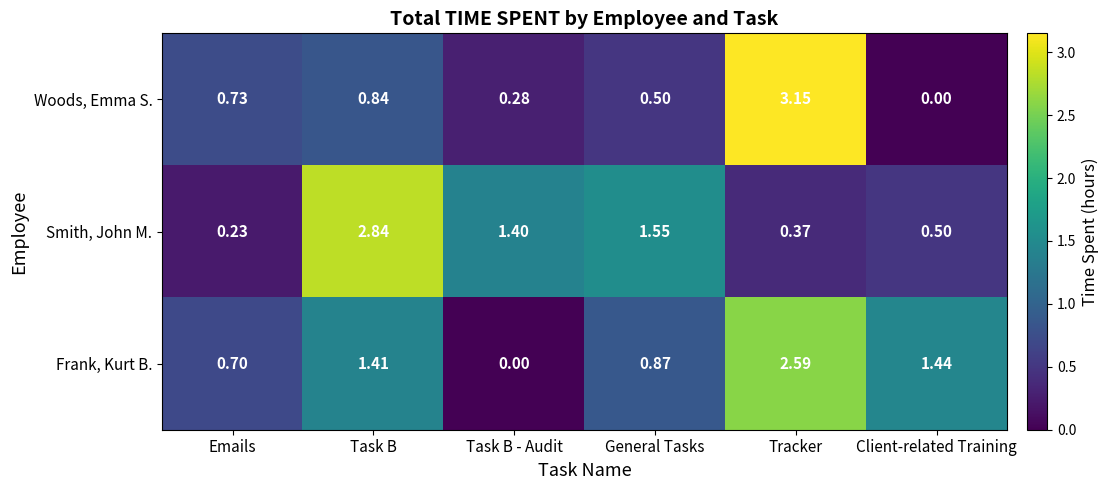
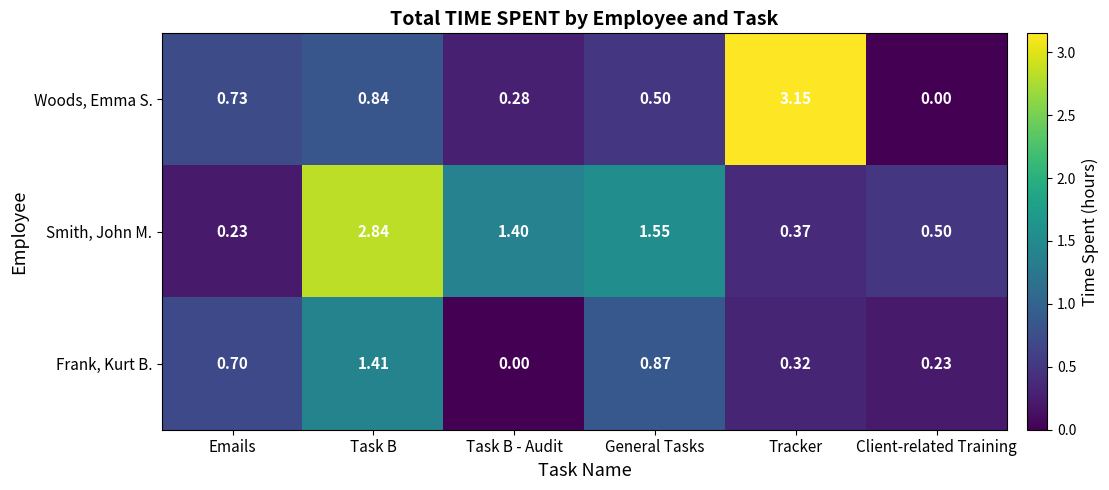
  {
    "Woods, Emma S.": {
      "Emails": 0.73,
      "Task B": 0.84,
      "Task B - Audit": 0.28,
      "General Tasks": 0.50,
      "Tracker": 3.15,
      "Client-related Training": 0.00
    },
    "Smith, John M.": {
      "Emails": 0.23,
      "Task B": 2.84,
      "Task B - Audit": 1.40,
      "General Tasks": 1.55,
      "Tracker": 0.37,
      "Client-related Training": 0.50
    },
    "Frank, Kurt B.": {
      "Emails": 0.70,
      "Task B": 1.41,
      "Task B - Audit": 0.00,
      "General Tasks": 0.87,
-     "Tracker": 2.59,
-     "Client-related Training": 1.44
+     "Tracker": 0.32,
+     "Client-related Training": 0.23
    }
  }
